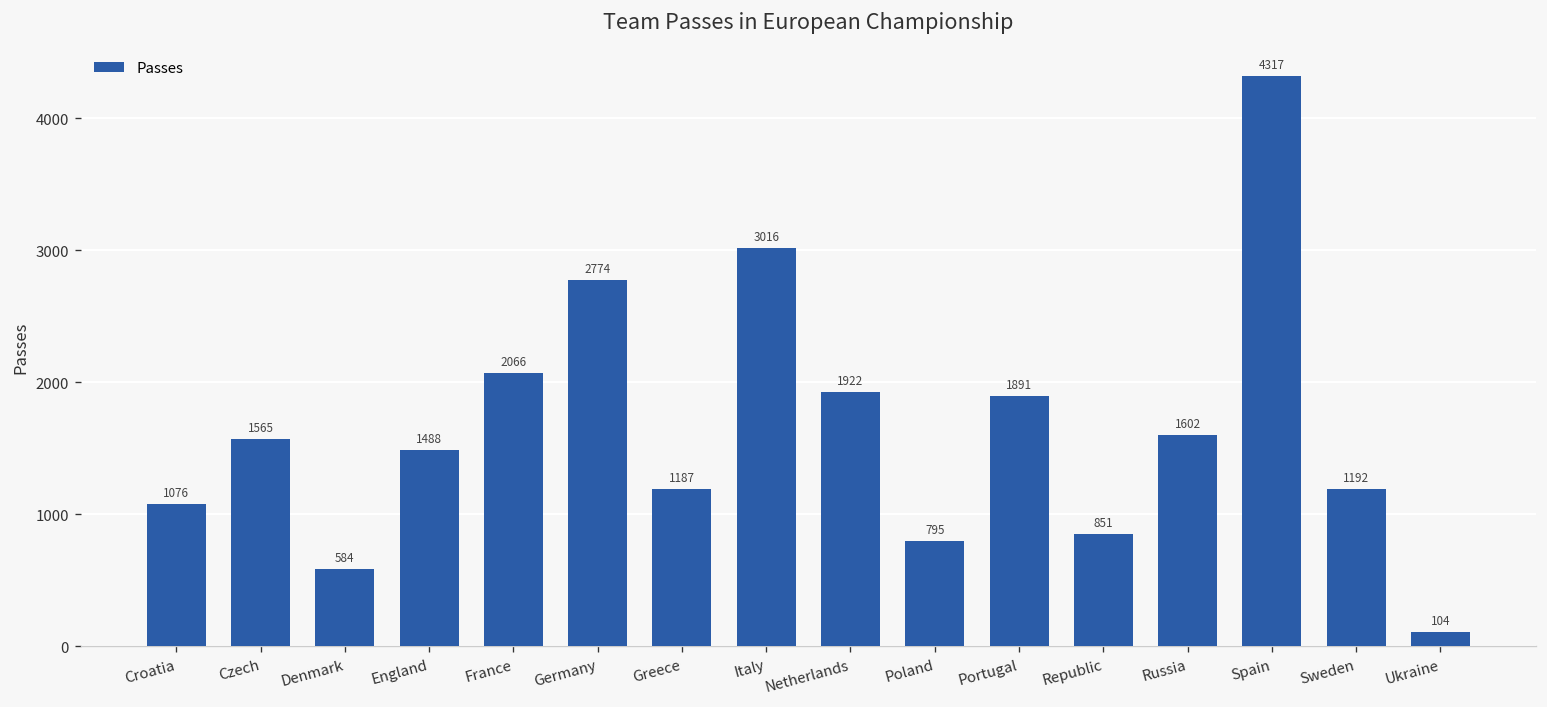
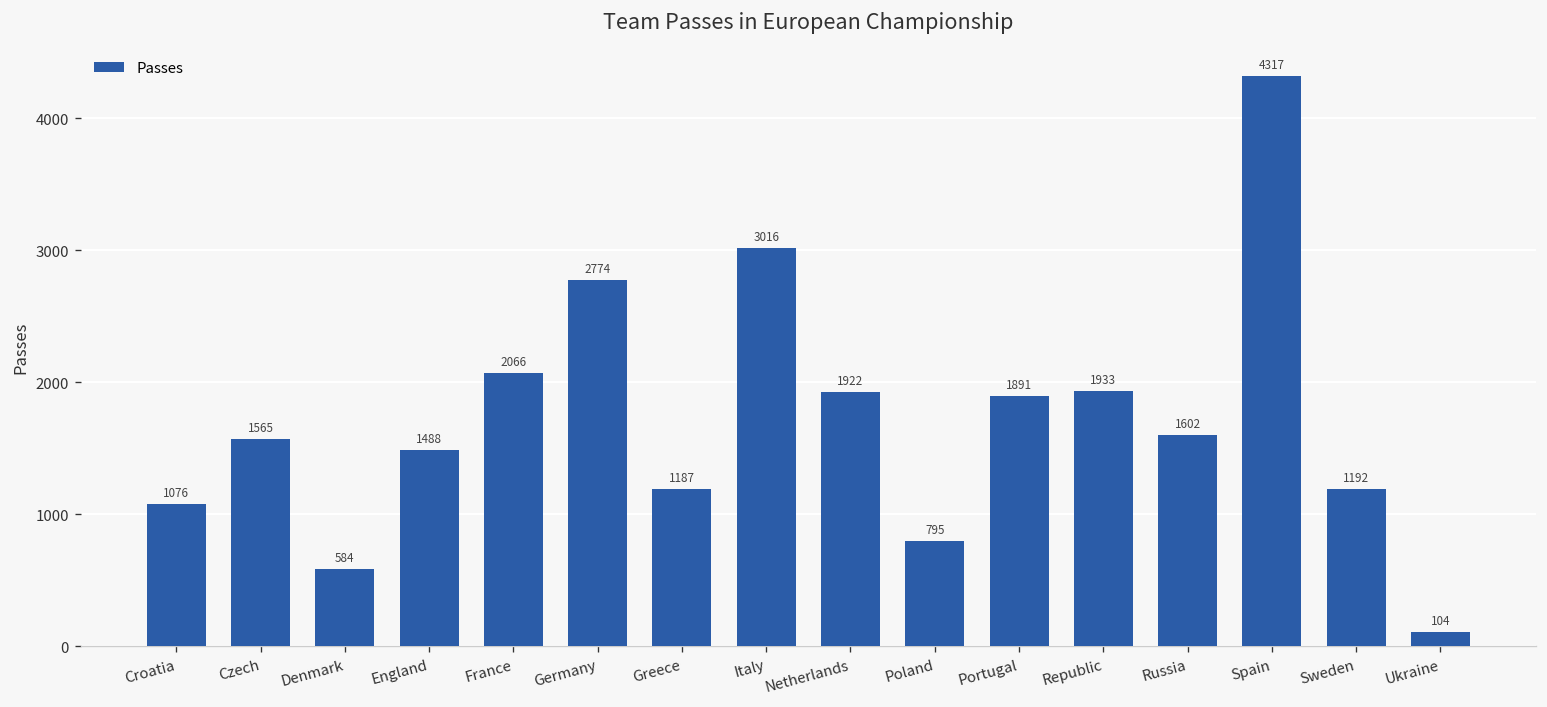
  {
    "Croatia": 1076,
    "Czech": 1565,
    "Denmark": 584,
    "England": 1488,
    "France": 2066,
    "Germany": 2774,
    "Greece": 1187,
    "Italy": 3016,
    "Netherlands": 1922,
    "Poland": 795,
    "Portugal": 1891,
-   "Republic": 851,
+   "Republic": 1933,
    "Russia": 1602,
    "Spain": 4317,
    "Sweden": 1192,
    "Ukraine": 104
  }
